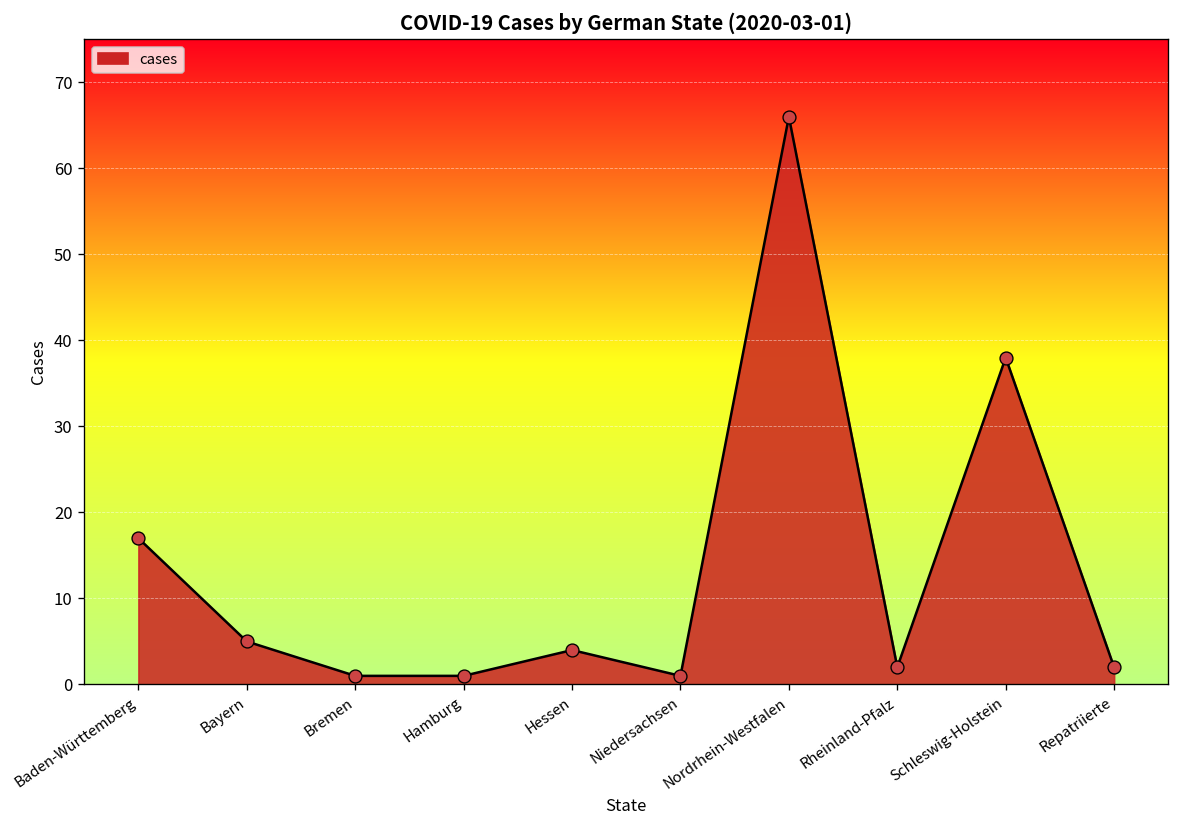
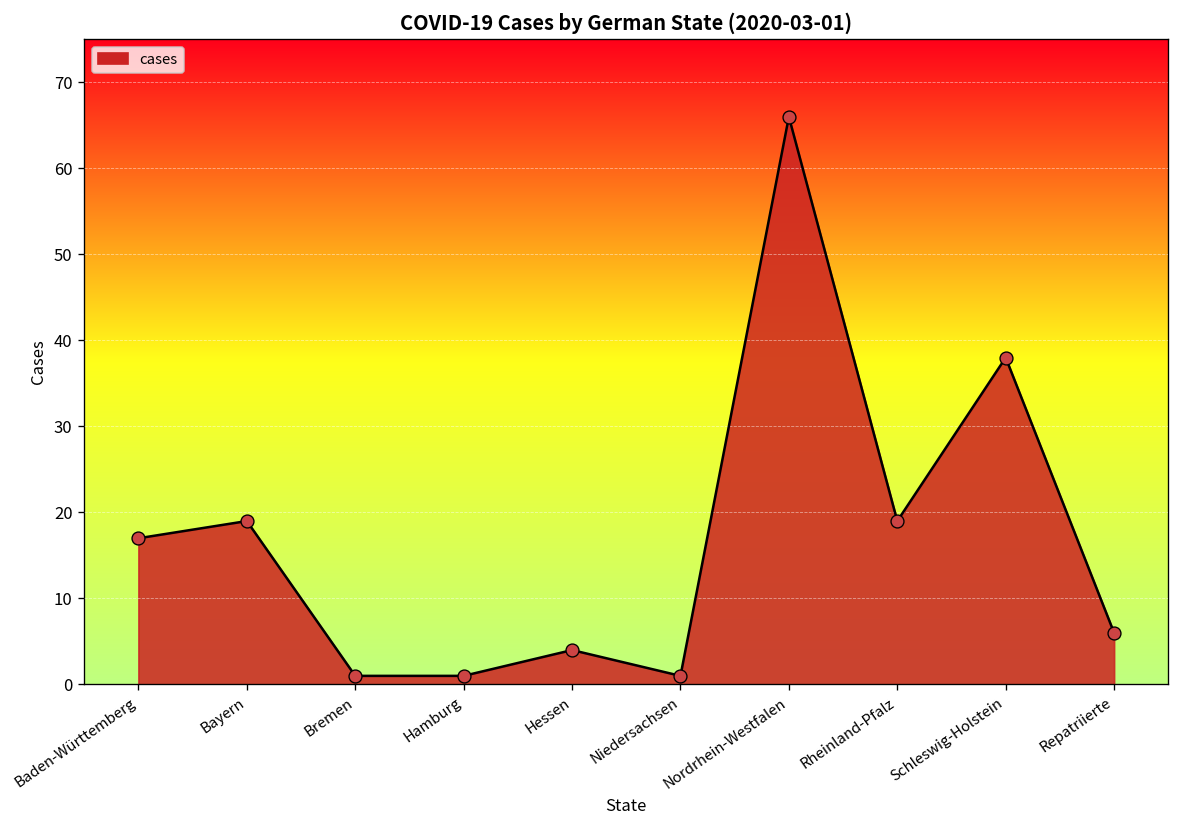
  {
    "Baden-Württemberg": 17,
-   "Bayern": 5,
+   "Bayern": 19,
    "Bremen": 1,
    "Hamburg": 1,
    "Hessen": 4,
    "Niedersachsen": 1,
    "Nordrhein-Westfalen": 66,
-   "Rheinland-Pfalz": 2,
+   "Rheinland-Pfalz": 19,
    "Schleswig-Holstein": 38,
-   "Repatriierte": 2
+   "Repatriierte": 6
  }
